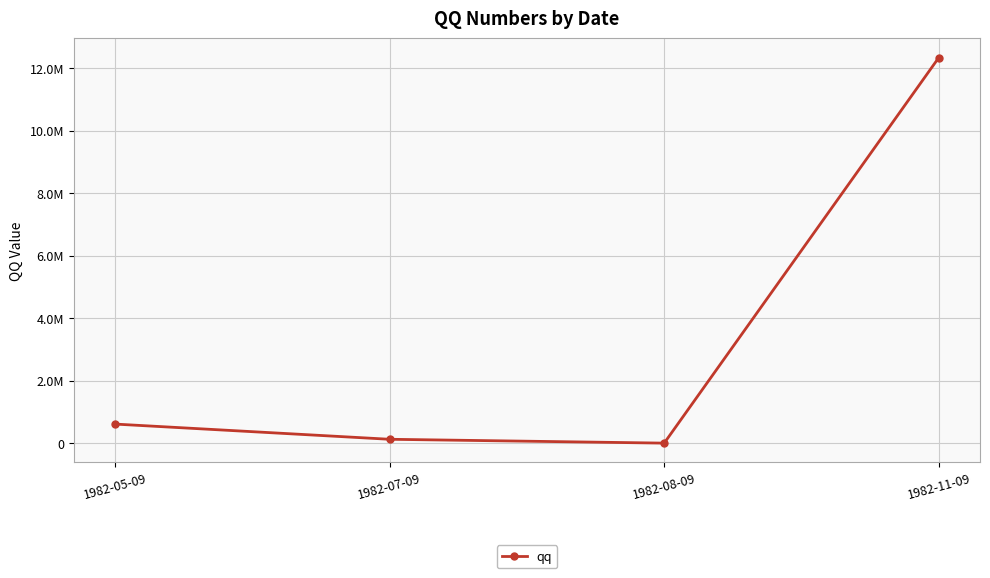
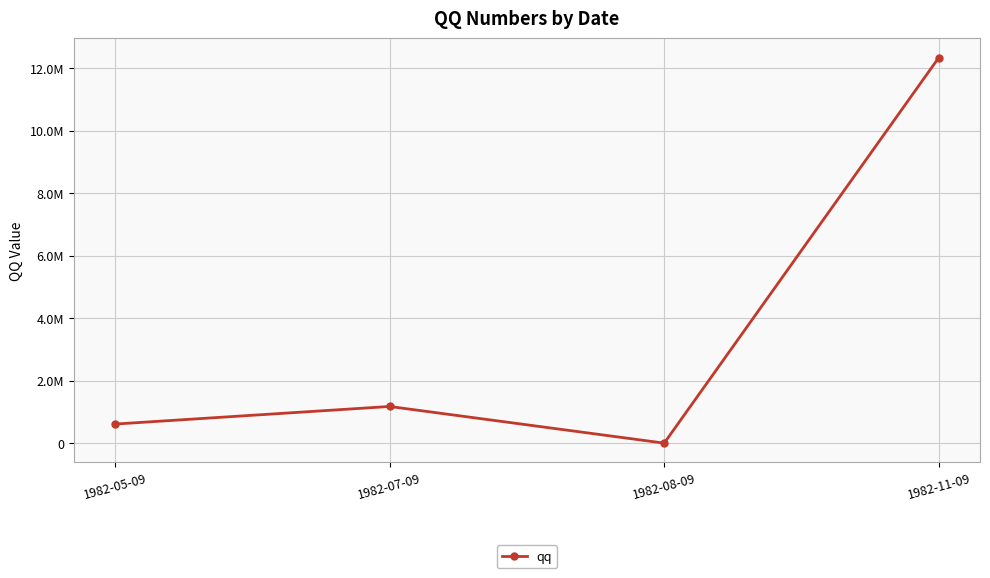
  {
    "1982-05-09": 600000,
-   "1982-07-09": 100000,
+   "1982-07-09": 1200000,
    "1982-08-09": 0,
    "1982-11-09": 12300000
  }
